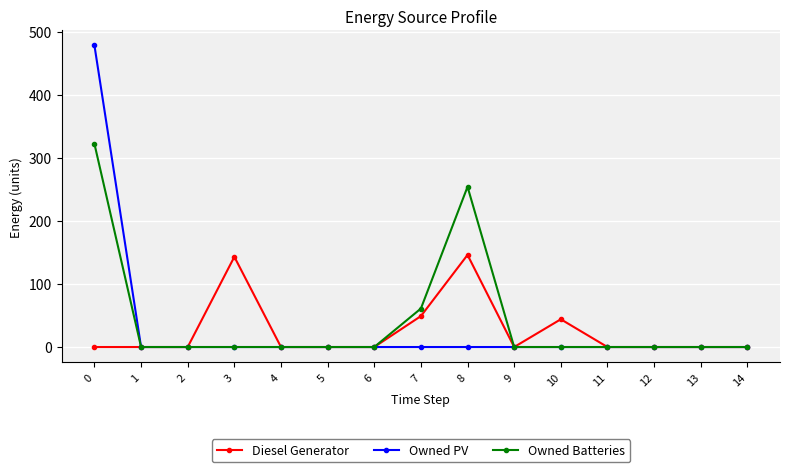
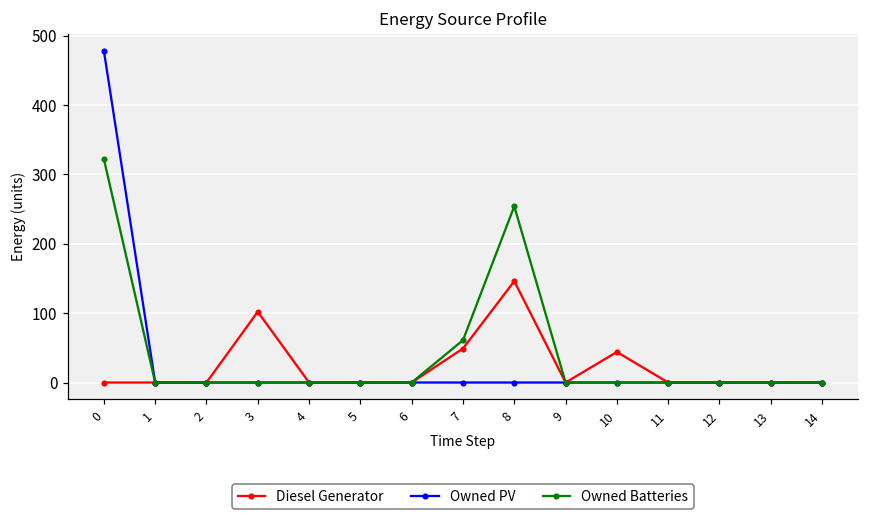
  {
    "Diesel Generator": {
      "0": 0,
-     "3": 140,
+     "3": 100,
      "7": 50,
      "8": 150,
      "10": 40
    },
    "Owned PV": {
      "0": 480,
      "7": 0,
      "8": 0
    },
    "Owned Batteries": {
      "0": 320,
      "7": 60,
      "8": 250
    }
  }
